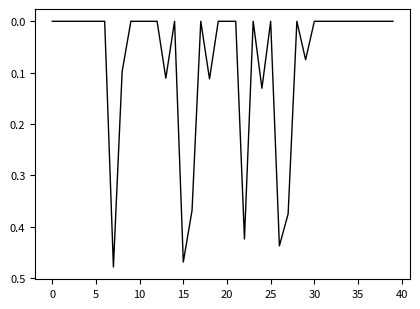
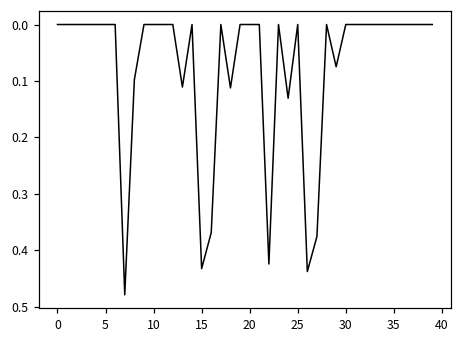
  {
    "0": 0.00,
    "5": 0.00,
    "10": 0.00,
-   "15": 0.47,
+   "15": 0.43,
    "20": 0.00,
    "25": 0.00,
    "30": 0.00,
    "35": 0.00
  }
